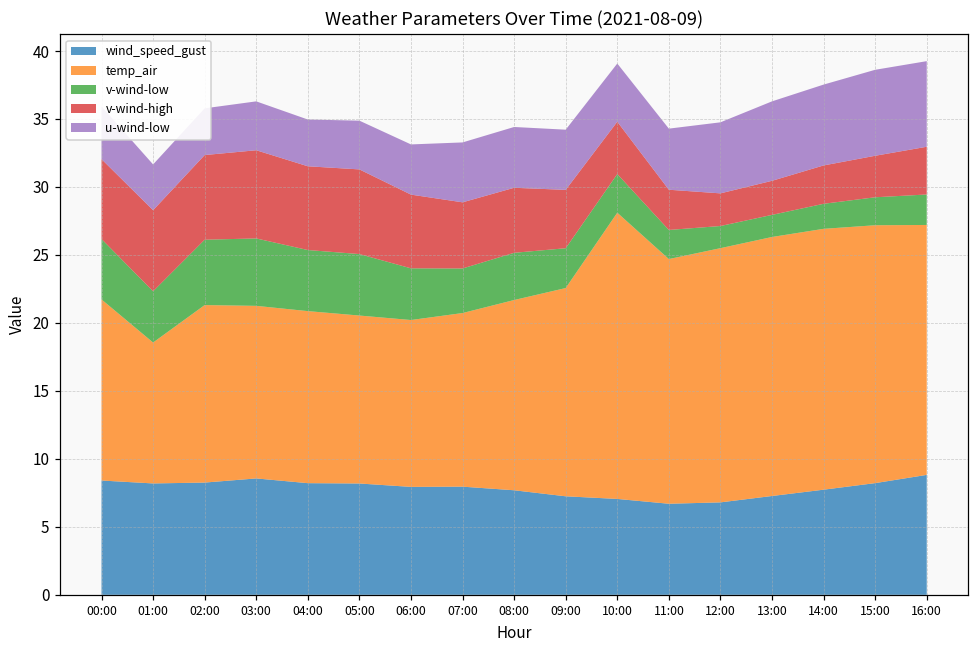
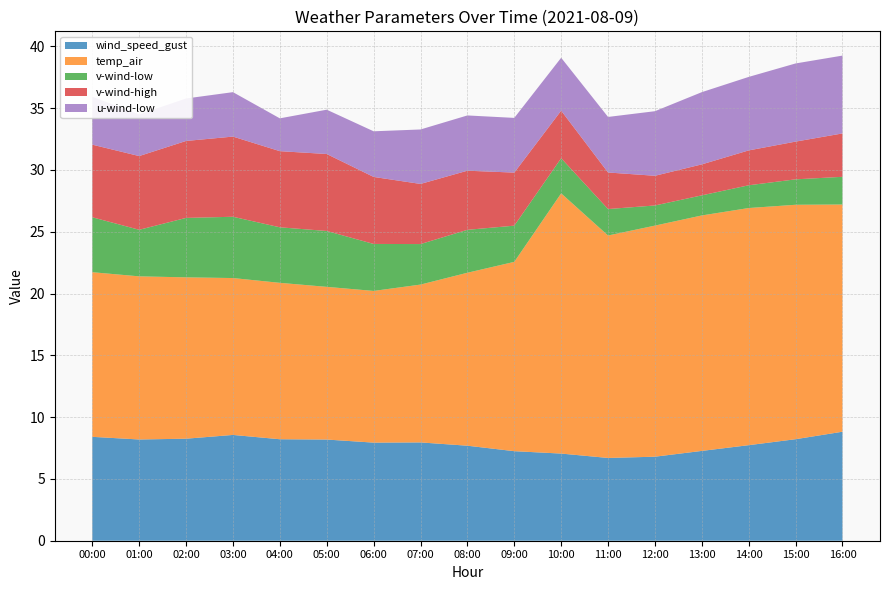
  {
    "wind_speed_gust": {
      "00:00": 8.4,
      "01:00": 8.2,
      "02:00": 8.3,
      "03:00": 8.6,
      "04:00": 8.2,
      "05:00": 8.2,
      "06:00": 7.9,
      "07:00": 8.0,
      "08:00": 7.7,
      "09:00": 7.2,
      "10:00": 7.1,
      "11:00": 6.7,
      "12:00": 6.8,
      "13:00": 7.3,
      "14:00": 7.7,
      "15:00": 8.2,
      "16:00": 8.8
    },
    "temp_air": {
      "00:00": 13.3,
-     "01:00": 10.4,
+     "01:00": 13.2,
      "02:00": 13.1,
      "03:00": 12.7,
      "04:00": 12.7,
      "05:00": 12.4,
      "06:00": 12.3,
      "07:00": 12.8,
      "08:00": 14.0,
      "09:00": 15.3,
      "10:00": 21.1,
      "11:00": 18.0,
      "12:00": 18.7,
      "13:00": 19.1,
      "14:00": 19.2,
      "15:00": 19.0,
      "16:00": 18.4
    },
    "v-wind-low": {
      "00:00": 4.4,
      "01:00": 3.8,
      "02:00": 4.8,
      "03:00": 5.0,
      "04:00": 4.5,
      "05:00": 4.5,
      "06:00": 3.8,
      "07:00": 3.3,
      "08:00": 3.5,
      "09:00": 2.9,
      "10:00": 2.8,
      "11:00": 2.1,
      "12:00": 1.6,
      "13:00": 1.6,
      "14:00": 1.8,
      "15:00": 2.1,
      "16:00": 2.2
    },
    "v-wind-high": {
      "00:00": 5.9,
      "01:00": 6.0,
      "02:00": 6.2,
      "03:00": 6.5,
      "04:00": 6.2,
      "05:00": 6.2,
      "06:00": 5.4,
      "07:00": 4.9,
      "08:00": 4.8,
      "09:00": 4.3,
      "10:00": 3.8,
      "11:00": 3.0,
      "12:00": 2.4,
      "13:00": 2.5,
      "14:00": 2.8,
      "15:00": 3.1,
      "16:00": 3.5
    },
    "u-wind-low": {
      "03:00": 3.6,
-     "04:00": 3.4,
+     "04:00": 2.7,
      "05:00": 3.6,
      "06:00": 3.7,
      "07:00": 4.4,
      "08:00": 4.5,
      "09:00": 4.4,
      "10:00": 4.3,
      "11:00": 4.5,
      "12:00": 5.2,
      "13:00": 5.8,
      "14:00": 5.9,
      "15:00": 6.3,
      "16:00": 6.3
    }
  }
